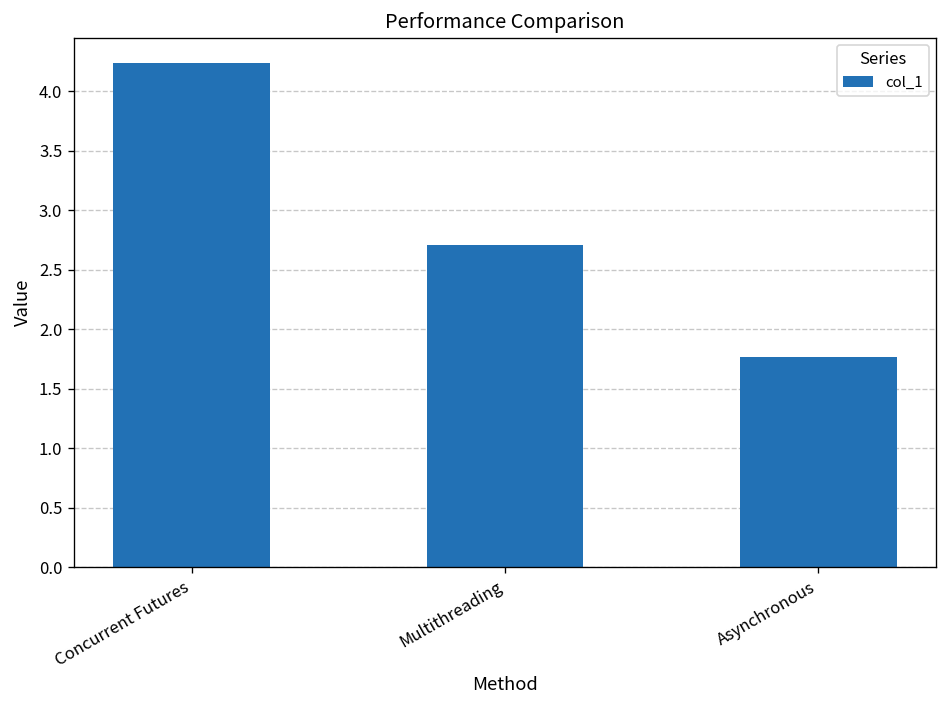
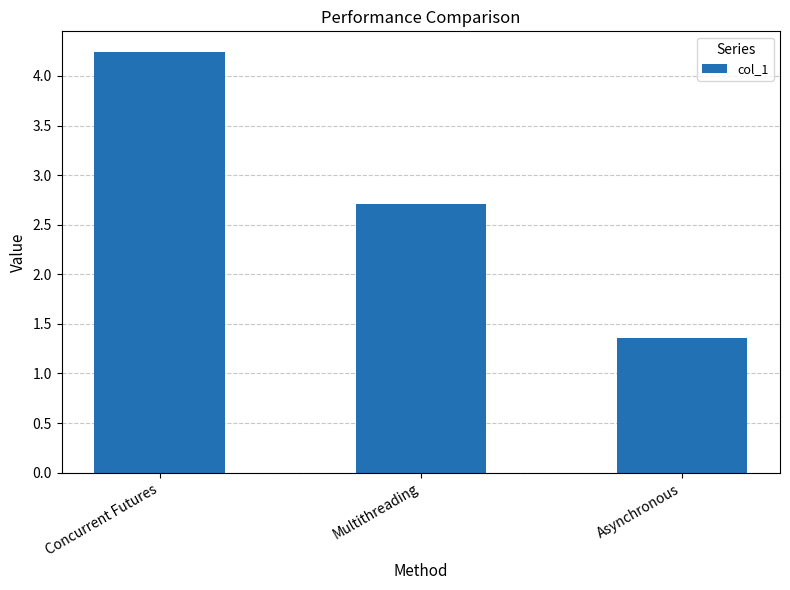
  {
    "Concurrent Futures": 4.2,
    "Multithreading": 2.7,
-   "Asynchronous": 1.8
+   "Asynchronous": 1.4
  }
